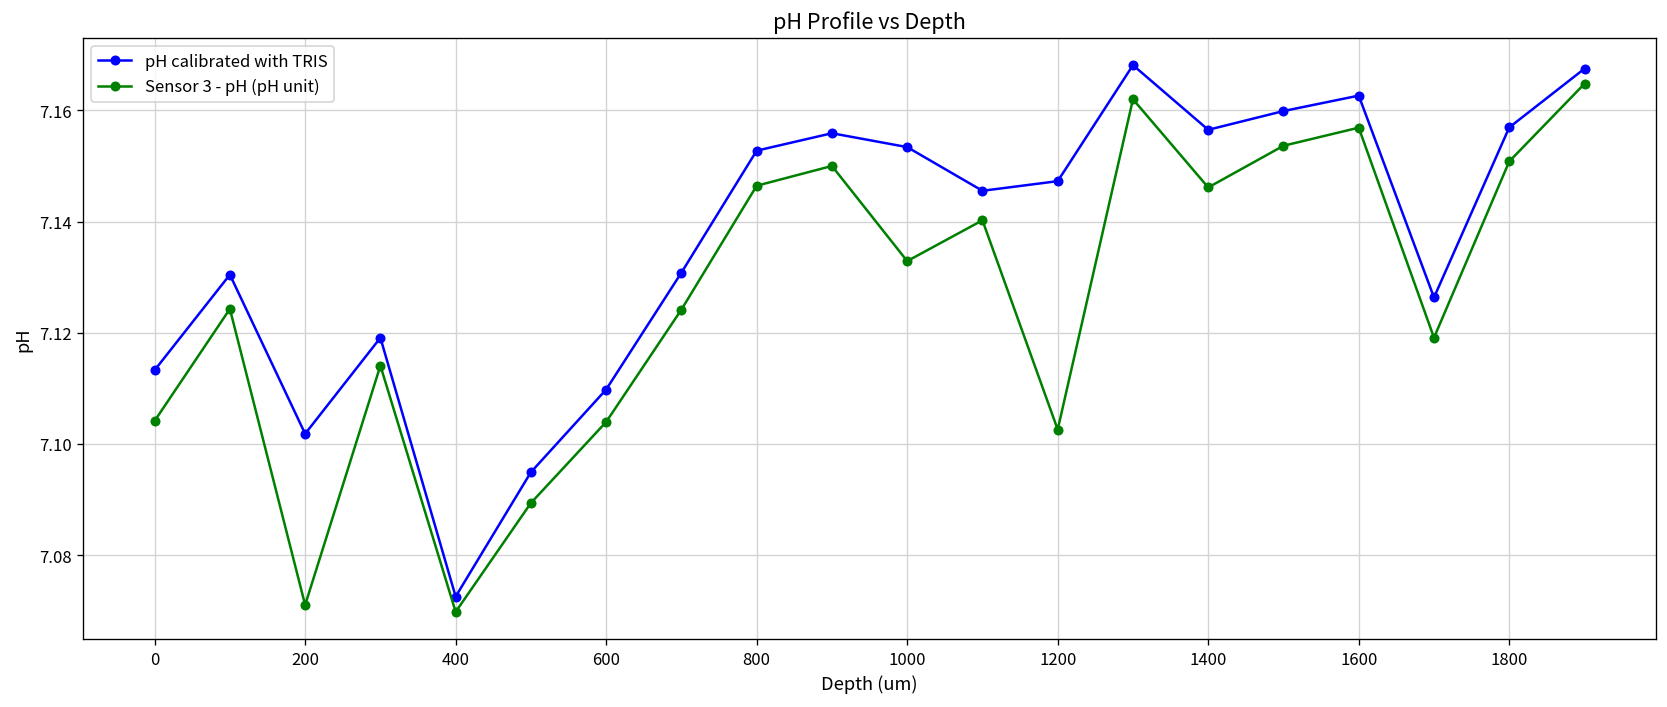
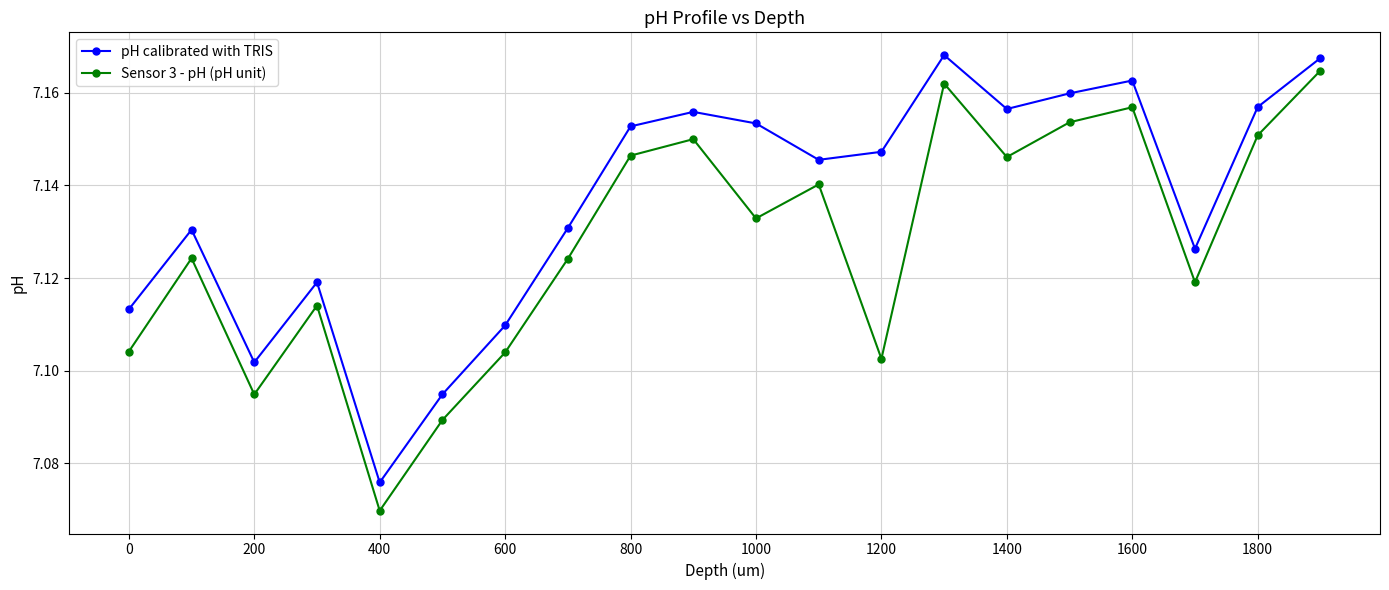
  {
    "pH calibrated with TRIS": {
      "0": 7.113,
      "200": 7.102,
-     "400": 7.073,
+     "400": 7.076,
      "600": 7.110,
      "800": 7.153,
      "1000": 7.153,
      "1200": 7.147,
      "1400": 7.157,
      "1600": 7.163,
      "1800": 7.157
    },
    "Sensor 3 - pH (pH unit)": {
      "0": 7.104,
-     "200": 7.071,
+     "200": 7.095,
      "400": 7.070,
      "600": 7.104,
      "800": 7.146,
      "1000": 7.133,
      "1200": 7.103,
      "1400": 7.146,
      "1600": 7.157,
      "1800": 7.151
    }
  }
